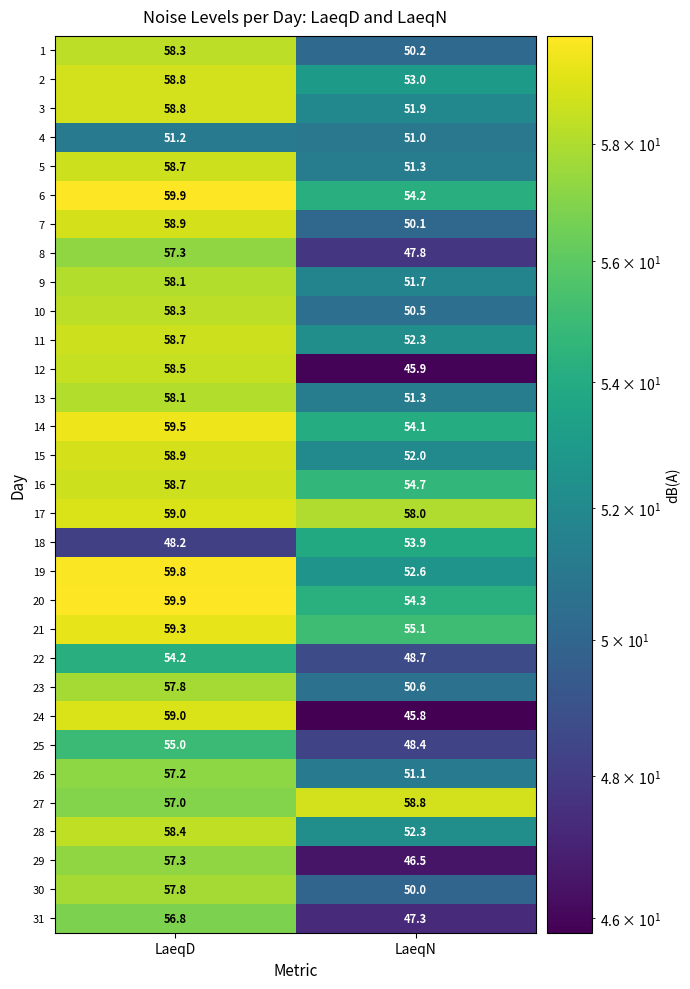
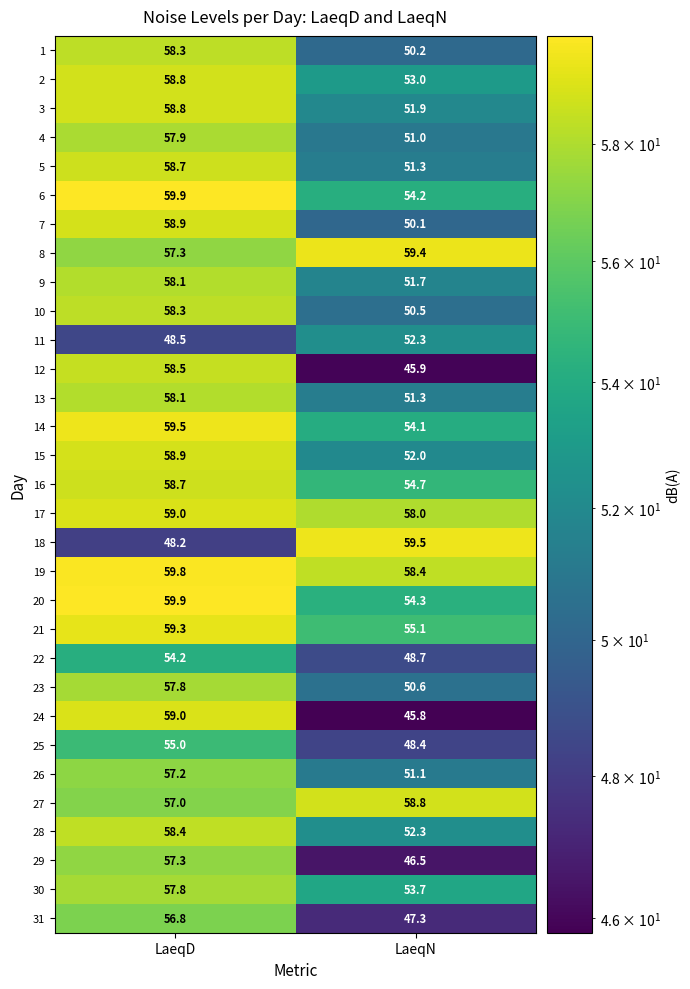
  {
    "1": {
      "LaeqD": 58.3,
      "LaeqN": 50.2
    },
    "2": {
      "LaeqD": 58.8,
      "LaeqN": 53.0
    },
    "3": {
      "LaeqD": 58.8,
      "LaeqN": 51.9
    },
    "4": {
-     "LaeqD": 51.2,
+     "LaeqD": 57.9,
      "LaeqN": 51.0
    },
    "5": {
      "LaeqD": 58.7,
      "LaeqN": 51.3
    },
    "6": {
      "LaeqD": 59.9,
      "LaeqN": 54.2
    },
    "7": {
      "LaeqD": 58.9,
      "LaeqN": 50.1
    },
    "8": {
      "LaeqD": 57.3,
-     "LaeqN": 47.8
+     "LaeqN": 59.4
    },
    "9": {
      "LaeqD": 58.1,
      "LaeqN": 51.7
    },
    "10": {
      "LaeqD": 58.3,
      "LaeqN": 50.5
    },
    "11": {
-     "LaeqD": 58.7,
+     "LaeqD": 48.5,
      "LaeqN": 52.3
    },
    "12": {
      "LaeqD": 58.5,
      "LaeqN": 45.9
    },
    "13": {
      "LaeqD": 58.1,
      "LaeqN": 51.3
    },
    "14": {
      "LaeqD": 59.5,
      "LaeqN": 54.1
    },
    "15": {
      "LaeqD": 58.9,
      "LaeqN": 52.0
    },
    "16": {
      "LaeqD": 58.7,
      "LaeqN": 54.7
    },
    "17": {
      "LaeqD": 59.0,
      "LaeqN": 58.0
    },
    "18": {
      "LaeqD": 48.2,
-     "LaeqN": 53.9
+     "LaeqN": 59.5
    },
    "19": {
      "LaeqD": 59.8,
-     "LaeqN": 52.6
+     "LaeqN": 58.4
    },
    "20": {
      "LaeqD": 59.9,
      "LaeqN": 54.3
    },
    "21": {
      "LaeqD": 59.3,
      "LaeqN": 55.1
    },
    "22": {
      "LaeqD": 54.2,
      "LaeqN": 48.7
    },
    "23": {
      "LaeqD": 57.8,
      "LaeqN": 50.6
    },
    "24": {
      "LaeqD": 59.0,
      "LaeqN": 45.8
    },
    "25": {
      "LaeqD": 55.0,
      "LaeqN": 48.4
    },
    "26": {
      "LaeqD": 57.2,
      "LaeqN": 51.1
    },
    "27": {
      "LaeqD": 57.0,
      "LaeqN": 58.8
    },
    "28": {
      "LaeqD": 58.4,
      "LaeqN": 52.3
    },
    "29": {
      "LaeqD": 57.3,
      "LaeqN": 46.5
    },
    "30": {
      "LaeqD": 57.8,
-     "LaeqN": 50.0
+     "LaeqN": 53.7
    },
    "31": {
      "LaeqD": 56.8,
      "LaeqN": 47.3
    }
  }
